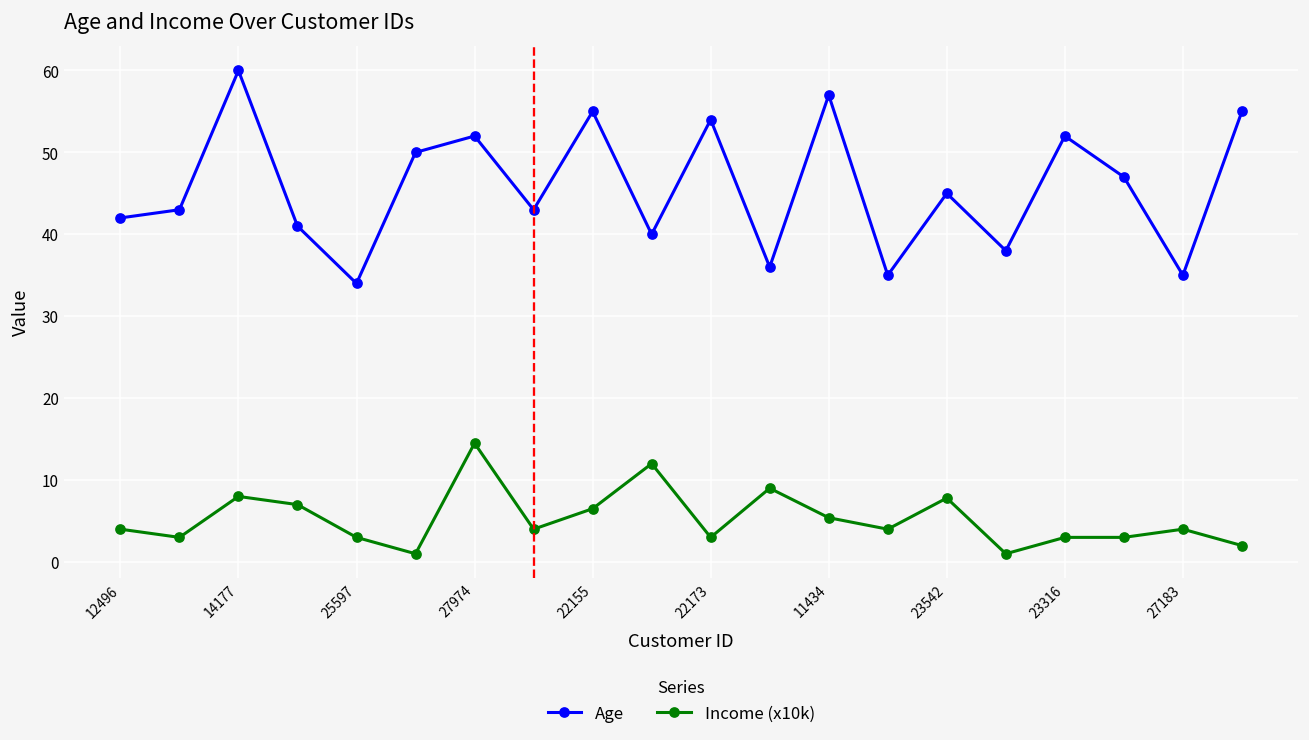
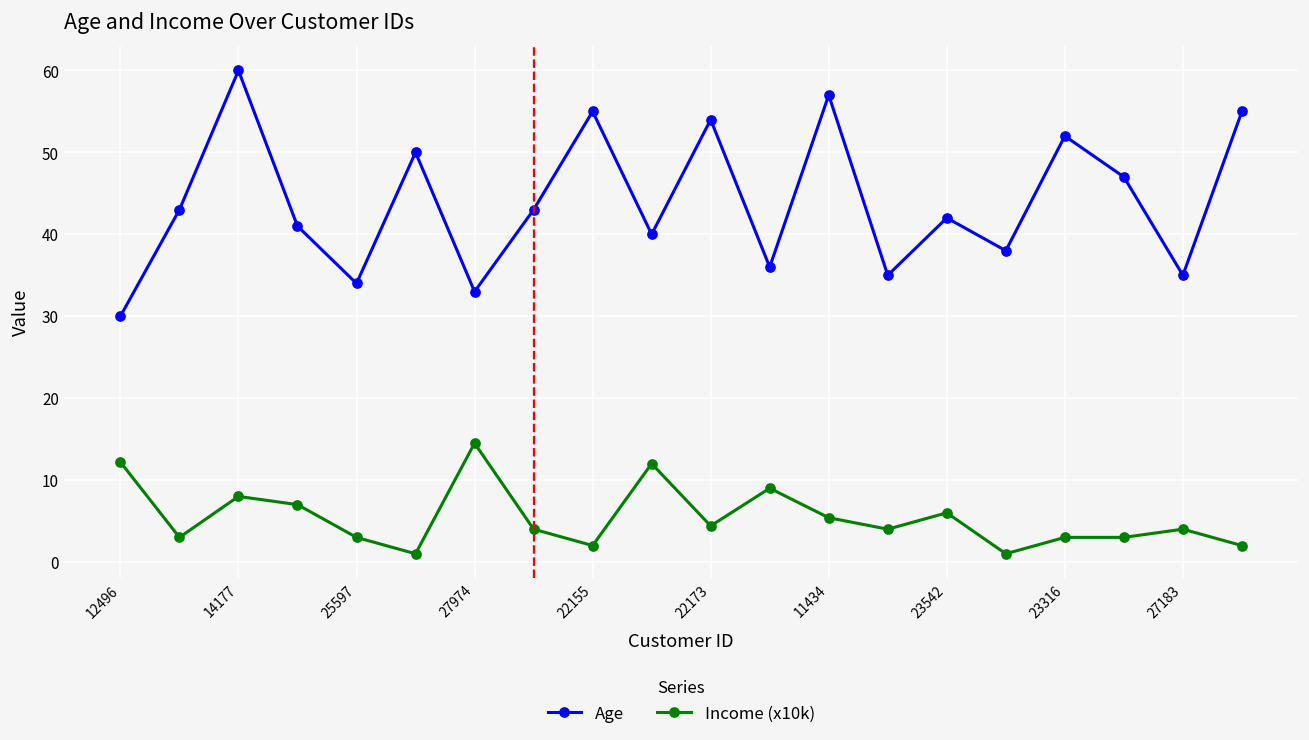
  {
    "Age": {
-     "12496": 42,
+     "12496": 30,
      "14177": 60,
      "25597": 34,
-     "27974": 52,
+     "27974": 33,
      "22155": 55,
      "22173": 54,
      "11434": 57,
-     "23542": 45,
+     "23542": 42,
      "23316": 52,
      "27183": 35
    },
    "Income (x10k)": {
-     "12496": 4,
+     "12496": 12,
      "14177": 8,
      "25597": 3,
      "27974": 15,
-     "22155": 7,
-     "22173": 3,
+     "22155": 2,
+     "22173": 4,
      "11434": 5,
-     "23542": 8,
+     "23542": 6,
      "23316": 3,
      "27183": 4
    }
  }
